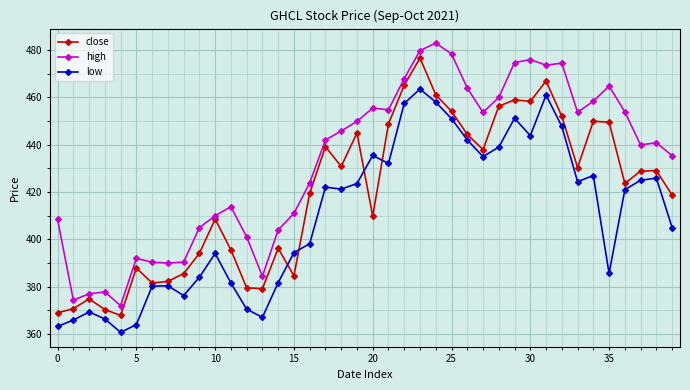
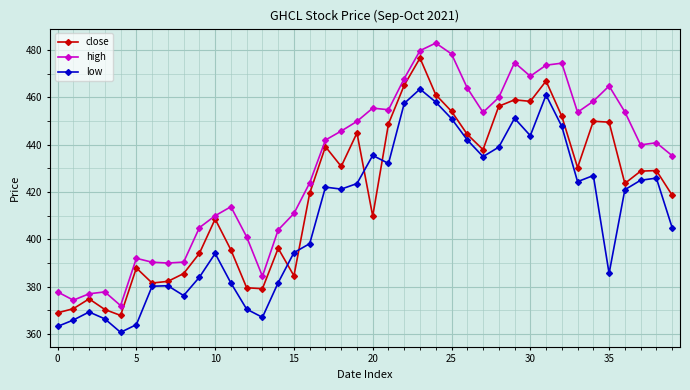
  {
    "close": {
      "0": 369,
      "5": 388,
      "10": 409,
      "15": 385,
      "20": 410,
      "25": 454,
      "30": 458,
      "35": 450
    },
    "high": {
-     "0": 409,
+     "0": 378,
      "5": 392,
      "10": 410,
      "15": 411,
      "20": 456,
      "25": 478,
-     "30": 476,
+     "30": 469,
      "35": 465
    },
    "low": {
      "0": 363,
      "5": 364,
      "10": 394,
      "15": 394,
      "20": 436,
      "25": 451,
      "30": 444,
      "35": 386
    }
  }
